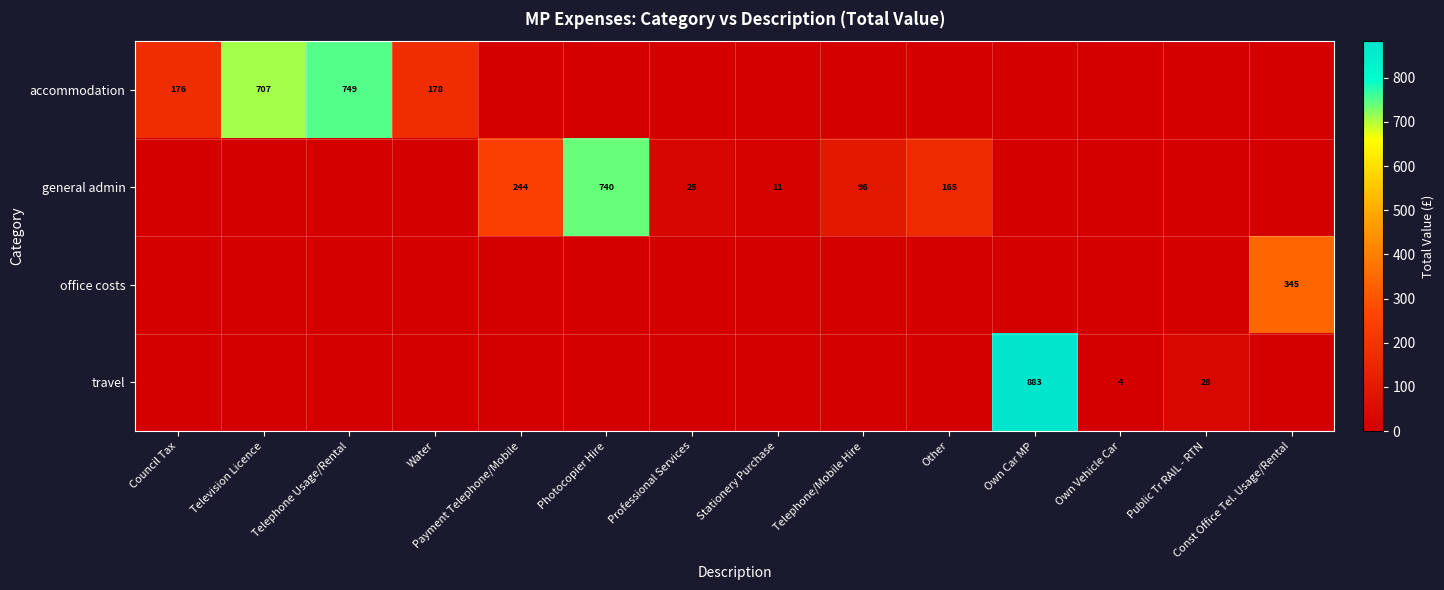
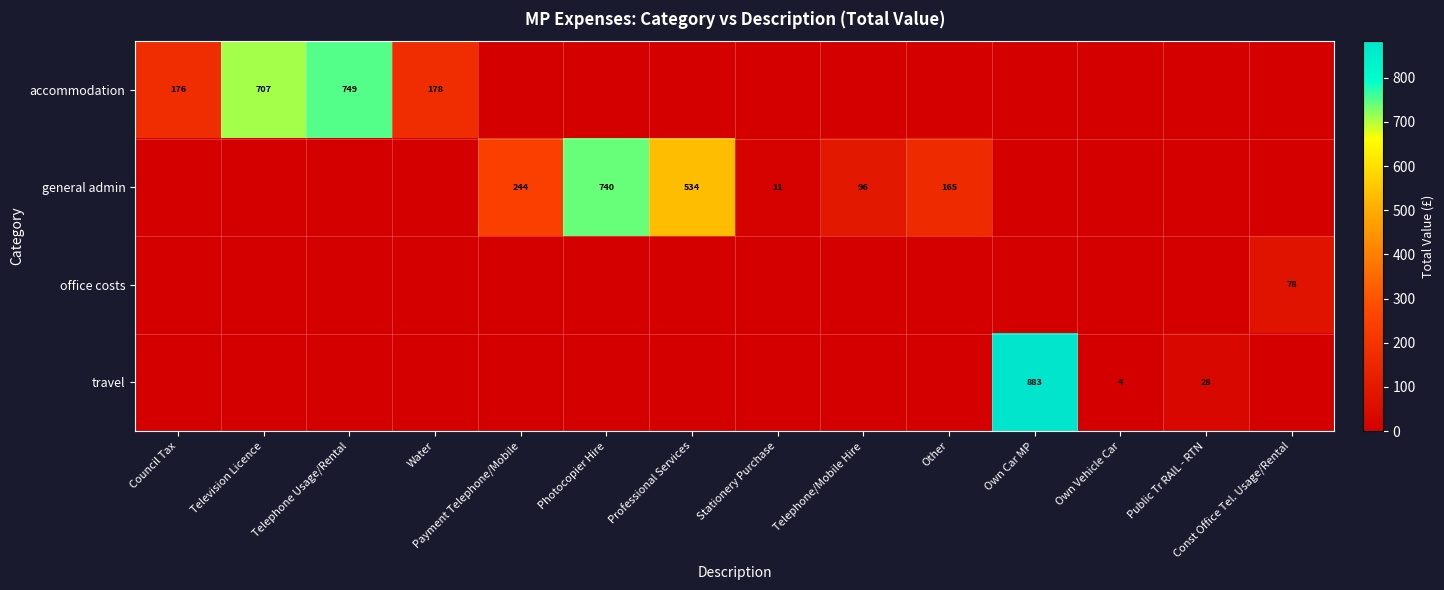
  {
    "accommodation": {
      "Council Tax": 176,
      "Television Licence": 707,
      "Telephone Usage/Rental": 749,
      "Water": 178
    },
    "general admin": {
      "Payment Telephone/Mobile": 244,
      "Photocopier Hire": 740,
-     "Professional Services": 25,
+     "Professional Services": 534,
      "Stationery Purchase": 11,
      "Telephone/Mobile Hire": 96,
      "Other": 165
    },
    "office costs": {
-     "Const Office Tel. Usage/Rental": 345
+     "Const Office Tel. Usage/Rental": 78
    },
    "travel": {
      "Own Car MP": 883,
      "Own Vehicle Car": 4,
      "Public Tr RAIL - RTN": 28
    }
  }
